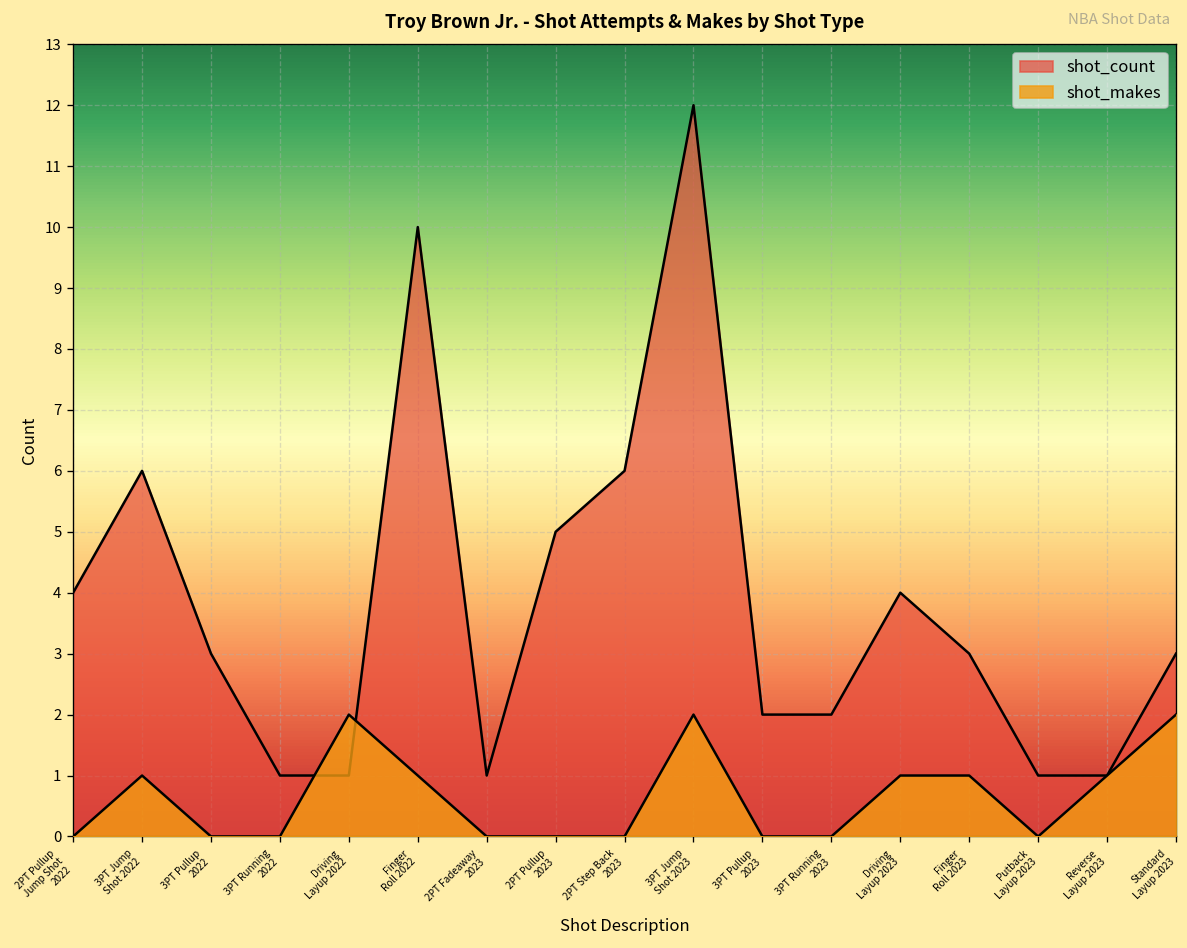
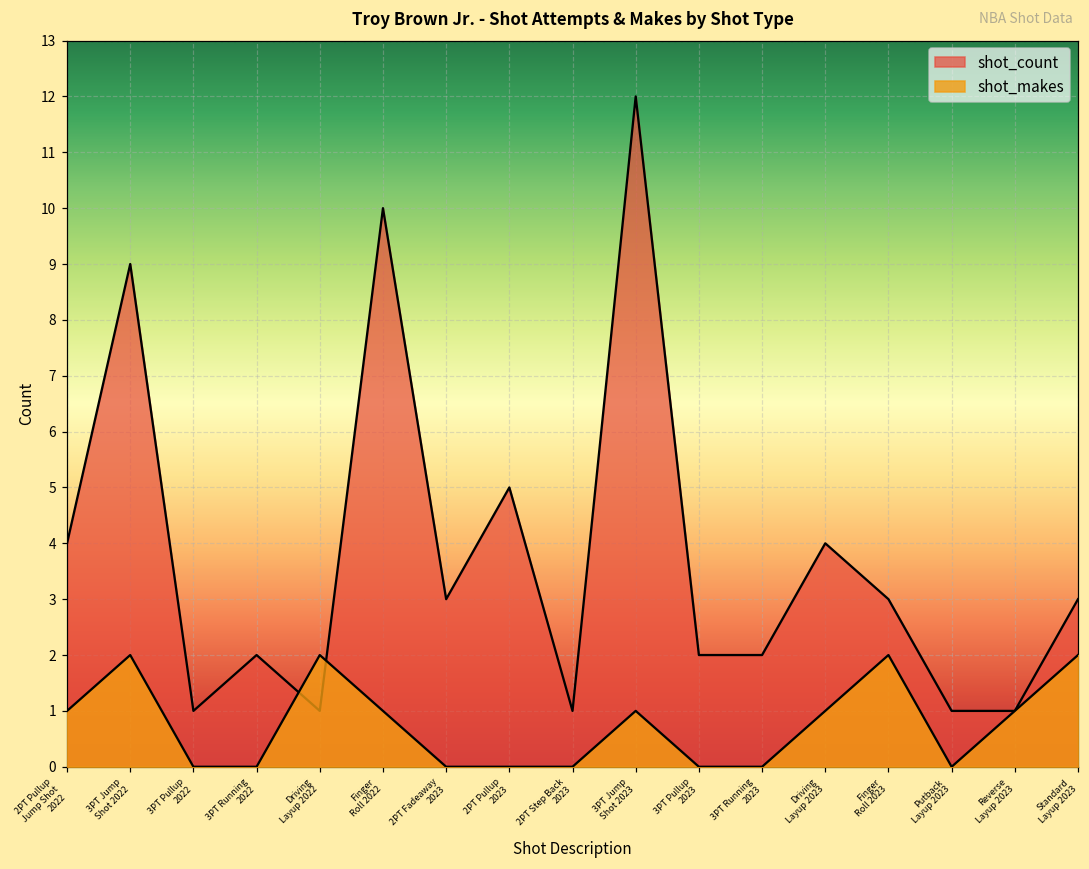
  {
    "shot_count": {
      "2PT Pullup Jump Shot 2022": 4,
-     "3PT Jump Shot 2022": 6,
-     "3PT Pullup 2022": 3,
-     "3PT Running 2022": 1,
+     "3PT Jump Shot 2022": 9,
+     "3PT Pullup 2022": 1,
+     "3PT Running 2022": 2,
      "Driving Layup 2022": 1,
      "Finger Roll 2022": 10,
-     "2PT Fadeaway 2023": 1,
+     "2PT Fadeaway 2023": 3,
      "2PT Pullup 2023": 5,
-     "2PT Step Back 2023": 6,
+     "2PT Step Back 2023": 1,
      "3PT Jump Shot 2023": 12,
      "3PT Pullup 2023": 2,
      "3PT Running 2023": 2,
      "Driving Layup 2023": 4,
      "Finger Roll 2023": 3,
      "Putback Layup 2023": 1,
      "Standard Layup 2023": 3
    },
    "shot_makes": {
-     "2PT Pullup Jump Shot 2022": 0,
-     "3PT Jump Shot 2022": 1,
+     "2PT Pullup Jump Shot 2022": 1,
+     "3PT Jump Shot 2022": 2,
      "3PT Pullup 2022": 0,
      "3PT Running 2022": 0,
      "Driving Layup 2022": 2,
      "Finger Roll 2022": 1,
      "2PT Fadeaway 2023": 0,
      "2PT Pullup 2023": 0,
      "2PT Step Back 2023": 0,
-     "3PT Jump Shot 2023": 2,
+     "3PT Jump Shot 2023": 1,
      "3PT Pullup 2023": 0,
      "3PT Running 2023": 0,
      "Driving Layup 2023": 1,
-     "Finger Roll 2023": 1,
+     "Finger Roll 2023": 2,
      "Putback Layup 2023": 0,
      "Standard Layup 2023": 2
    }
  }
